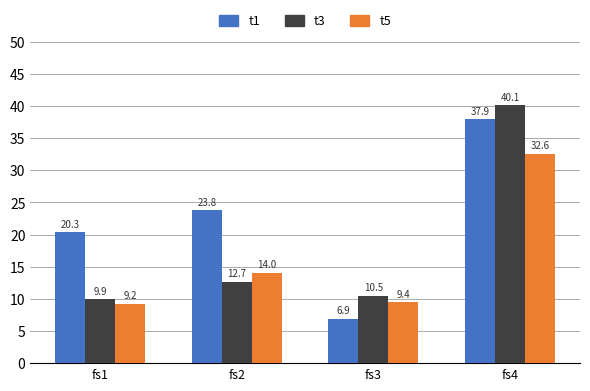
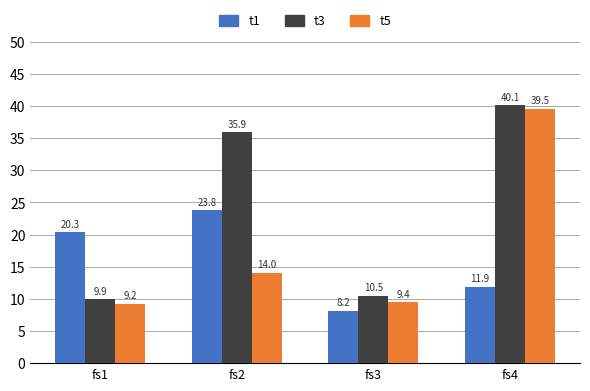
  {
    "t1": {
      "fs1": 20.3,
      "fs2": 23.8,
-     "fs3": 6.9,
-     "fs4": 37.9
+     "fs3": 8.2,
+     "fs4": 11.9
    },
    "t3": {
      "fs1": 9.9,
-     "fs2": 12.7,
+     "fs2": 35.9,
      "fs3": 10.5,
      "fs4": 40.1
    },
    "t5": {
      "fs1": 9.2,
      "fs2": 14.0,
      "fs3": 9.4,
-     "fs4": 32.6
+     "fs4": 39.5
    }
  }
